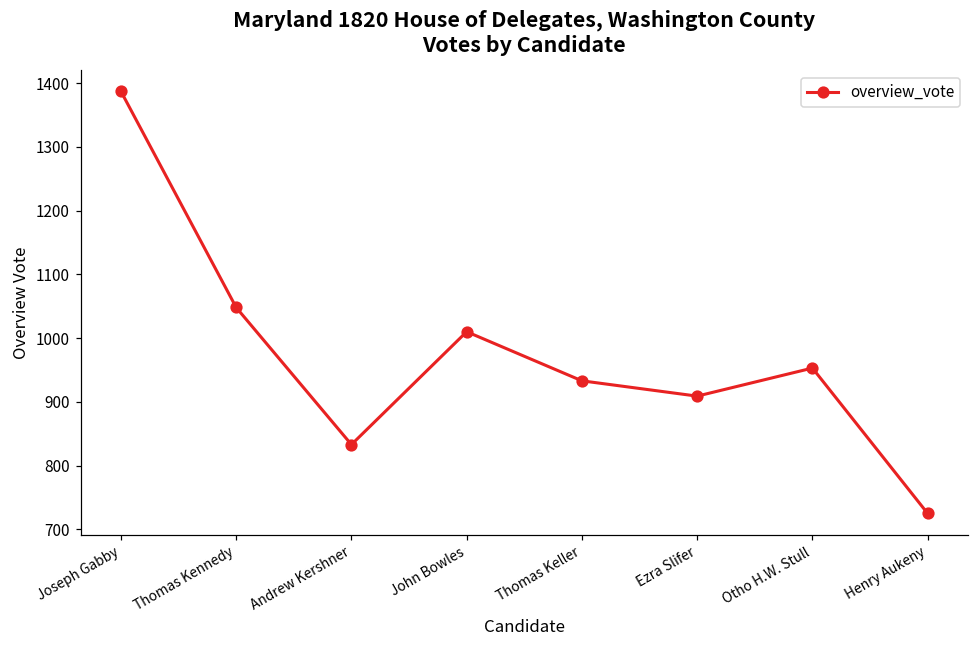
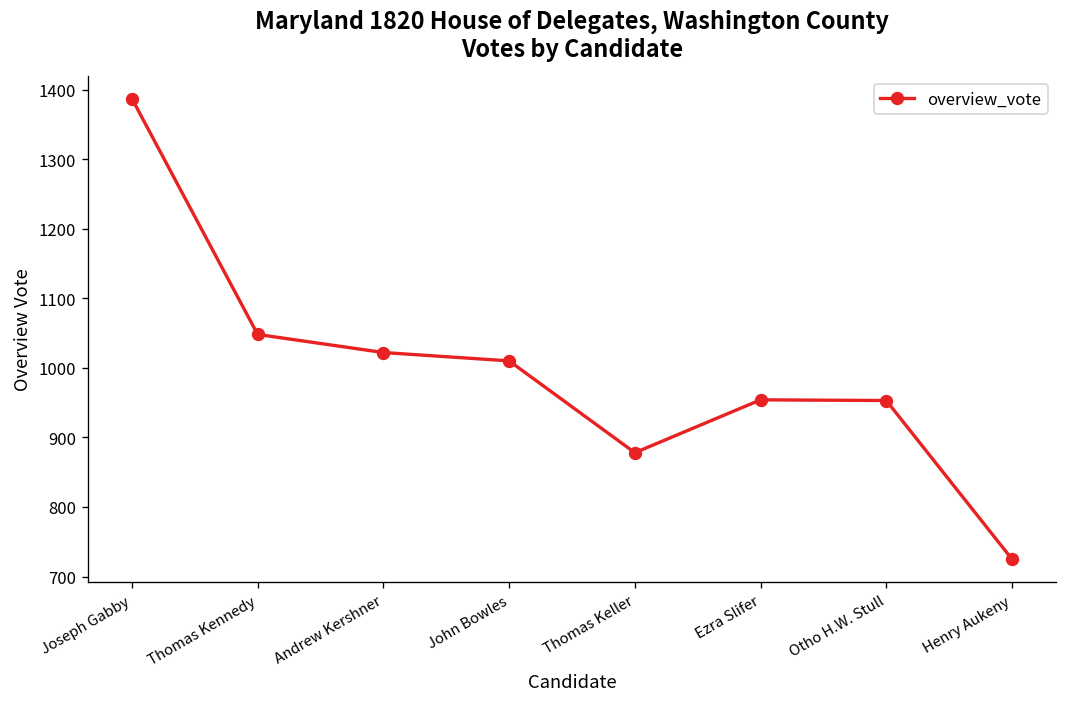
  {
    "Joseph Gabby": 1390,
    "Thomas Kennedy": 1050,
-   "Andrew Kershner": 830,
+   "Andrew Kershner": 1020,
    "John Bowles": 1010,
-   "Thomas Keller": 930,
-   "Ezra Slifer": 910,
+   "Thomas Keller": 880,
+   "Ezra Slifer": 950,
    "Otho H.W. Stull": 950,
    "Henry Aukeny": 730
  }
